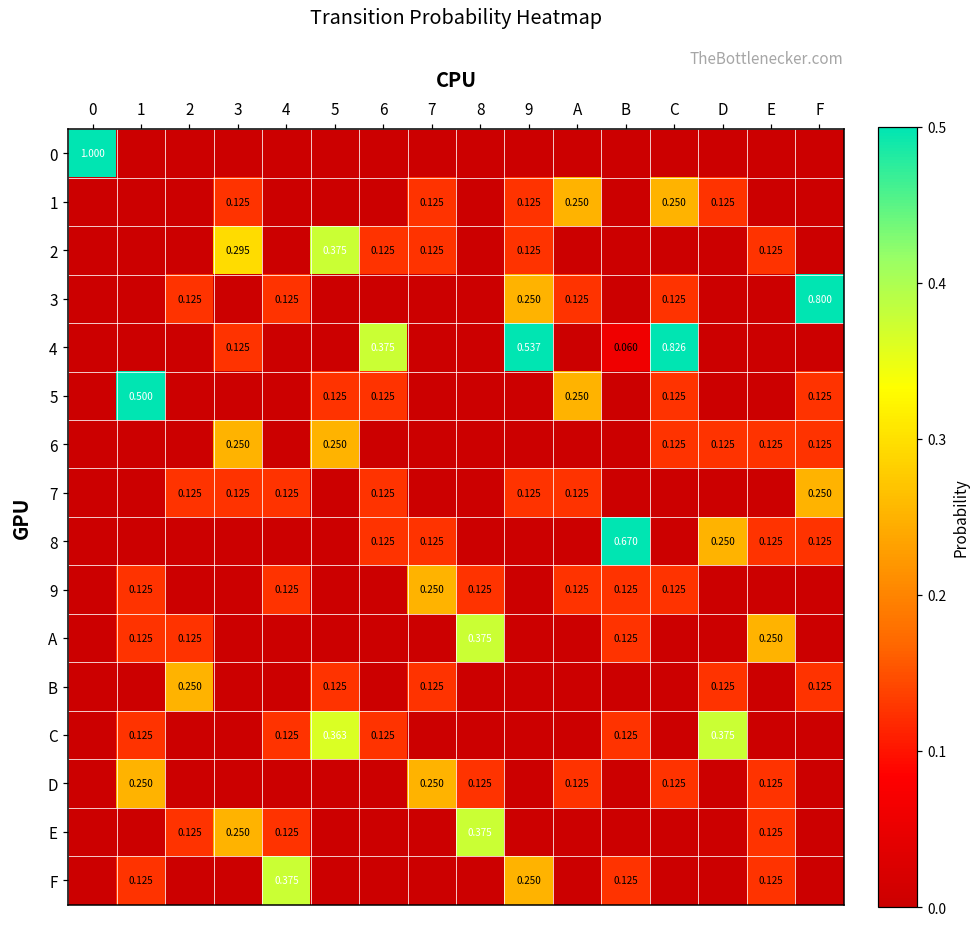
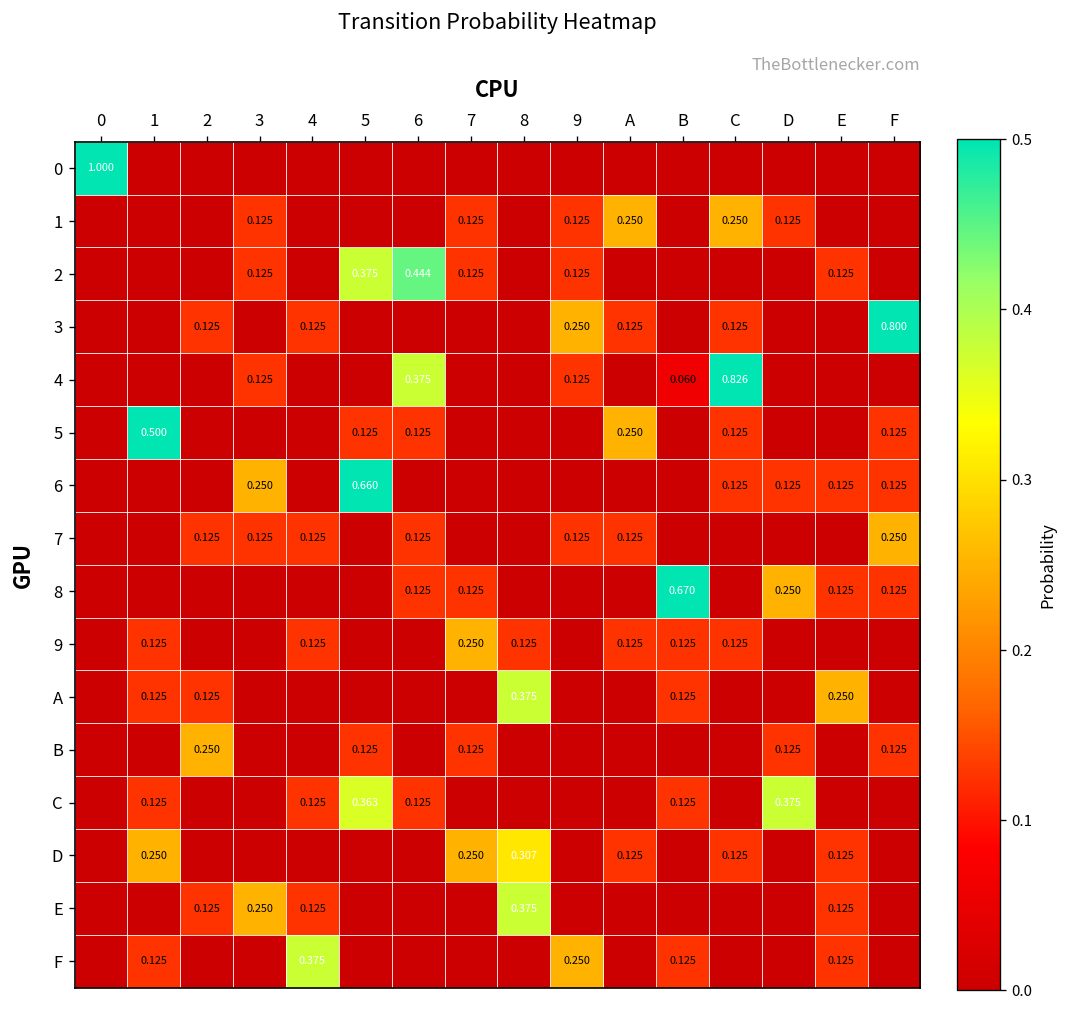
  {
    "0": {
      "0": 1.000
    },
    "1": {
      "3": 0.125,
      "7": 0.125,
      "9": 0.125,
      "A": 0.250,
      "C": 0.250,
      "D": 0.125
    },
    "2": {
-     "3": 0.295,
+     "3": 0.125,
      "5": 0.375,
-     "6": 0.125,
+     "6": 0.444,
      "7": 0.125,
      "9": 0.125,
      "E": 0.125
    },
    "3": {
      "2": 0.125,
      "4": 0.125,
      "9": 0.250,
      "A": 0.125,
      "C": 0.125,
      "F": 0.800
    },
    "4": {
      "3": 0.125,
      "6": 0.375,
-     "9": 0.537,
+     "9": 0.125,
      "B": 0.060,
      "C": 0.826
    },
    "5": {
      "1": 0.500,
      "5": 0.125,
      "6": 0.125,
      "A": 0.250,
      "C": 0.125,
      "F": 0.125
    },
    "6": {
      "3": 0.250,
-     "5": 0.250,
+     "5": 0.660,
      "C": 0.125,
      "D": 0.125,
      "E": 0.125,
      "F": 0.125
    },
    "7": {
      "2": 0.125,
      "3": 0.125,
      "4": 0.125,
      "6": 0.125,
      "9": 0.125,
      "A": 0.125,
      "F": 0.250
    },
    "8": {
      "6": 0.125,
      "7": 0.125,
      "B": 0.670,
      "D": 0.250,
      "E": 0.125,
      "F": 0.125
    },
    "9": {
      "1": 0.125,
      "4": 0.125,
      "7": 0.250,
      "8": 0.125,
      "A": 0.125,
      "B": 0.125,
      "C": 0.125
    },
    "A": {
      "1": 0.125,
      "2": 0.125,
      "8": 0.375,
      "B": 0.125,
      "E": 0.250
    },
    "B": {
      "2": 0.250,
      "5": 0.125,
      "7": 0.125,
      "D": 0.125,
      "F": 0.125
    },
    "C": {
      "1": 0.125,
      "4": 0.125,
      "5": 0.363,
      "6": 0.125,
      "B": 0.125,
      "D": 0.375
    },
    "D": {
      "1": 0.250,
      "7": 0.250,
-     "8": 0.125,
+     "8": 0.307,
      "A": 0.125,
      "C": 0.125,
      "E": 0.125
    },
    "E": {
      "2": 0.125,
      "3": 0.250,
      "4": 0.125,
      "8": 0.375,
      "E": 0.125
    },
    "F": {
      "1": 0.125,
      "4": 0.375,
      "9": 0.250,
      "B": 0.125,
      "E": 0.125
    }
  }
